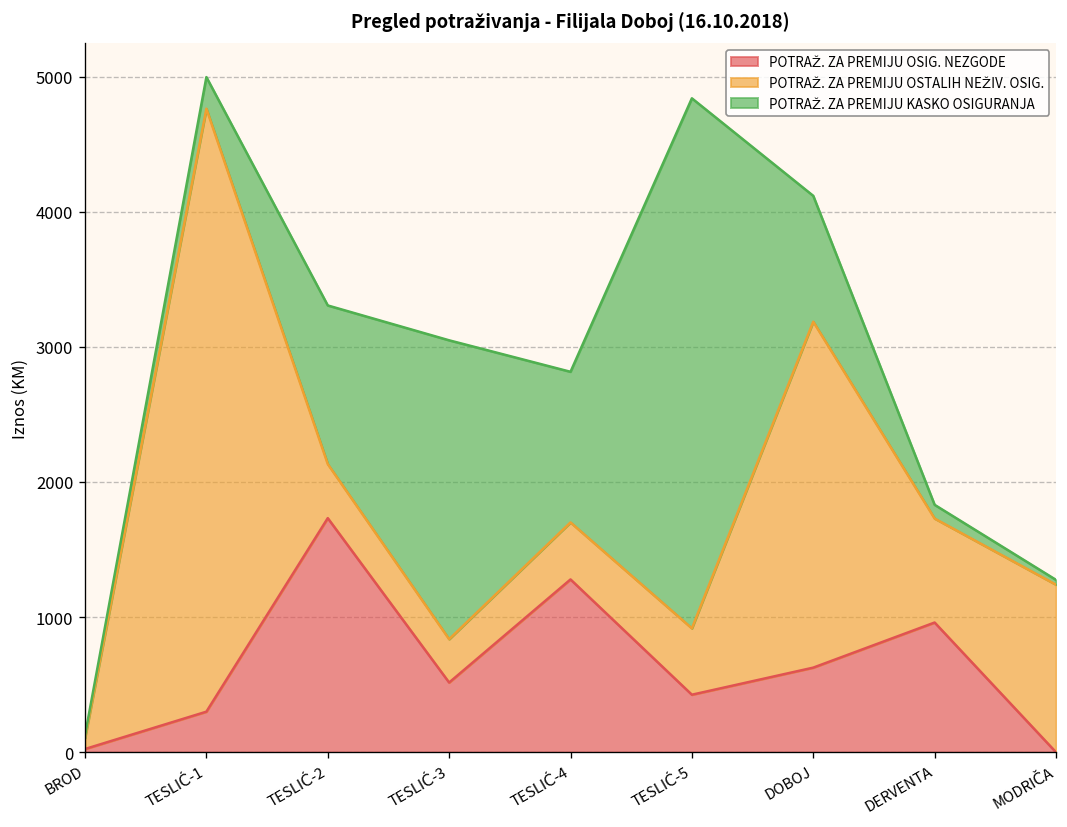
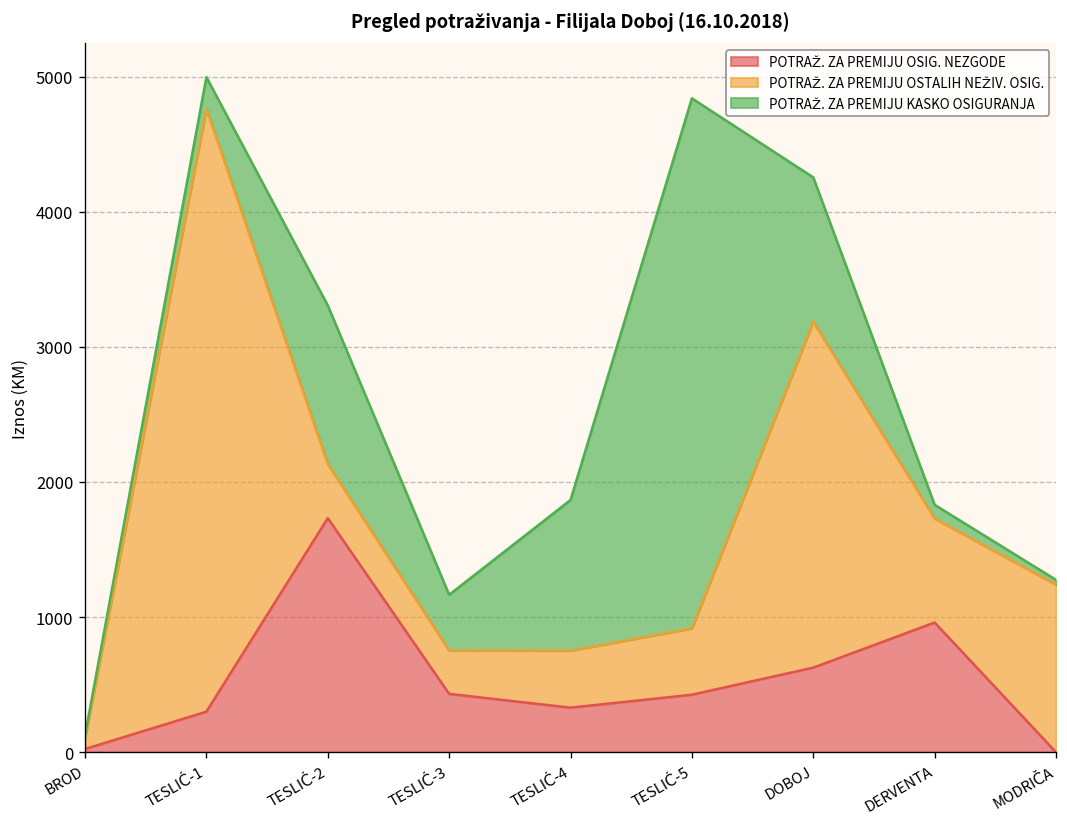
  {
    "POTRAŽ. ZA PREMIJU OSIG. NEZGODE": {
      "BROD": 20,
      "TESLIĆ-1": 300,
      "TESLIĆ-2": 1730,
-     "TESLIĆ-3": 520,
-     "TESLIĆ-4": 1280,
+     "TESLIĆ-3": 430,
+     "TESLIĆ-4": 330,
      "TESLIĆ-5": 430,
      "DOBOJ": 630,
      "DERVENTA": 960,
      "MODRIČA": 0
    },
    "POTRAŽ. ZA PREMIJU OSTALIH NEŽIV. OSIG.": {
      "TESLIĆ-1": 4460,
      "TESLIĆ-2": 400,
      "TESLIĆ-3": 320,
      "TESLIĆ-4": 420,
      "TESLIĆ-5": 490,
      "DOBOJ": 2560,
      "DERVENTA": 770,
      "MODRIČA": 1240
    },
    "POTRAŽ. ZA PREMIJU KASKO OSIGURANJA": {
      "TESLIĆ-1": 230,
      "TESLIĆ-2": 1170,
-     "TESLIĆ-3": 2210,
+     "TESLIĆ-3": 410,
      "TESLIĆ-4": 1110,
      "TESLIĆ-5": 3920,
-     "DOBOJ": 930,
+     "DOBOJ": 1070,
      "DERVENTA": 100,
      "MODRIČA": 40
    }
  }
